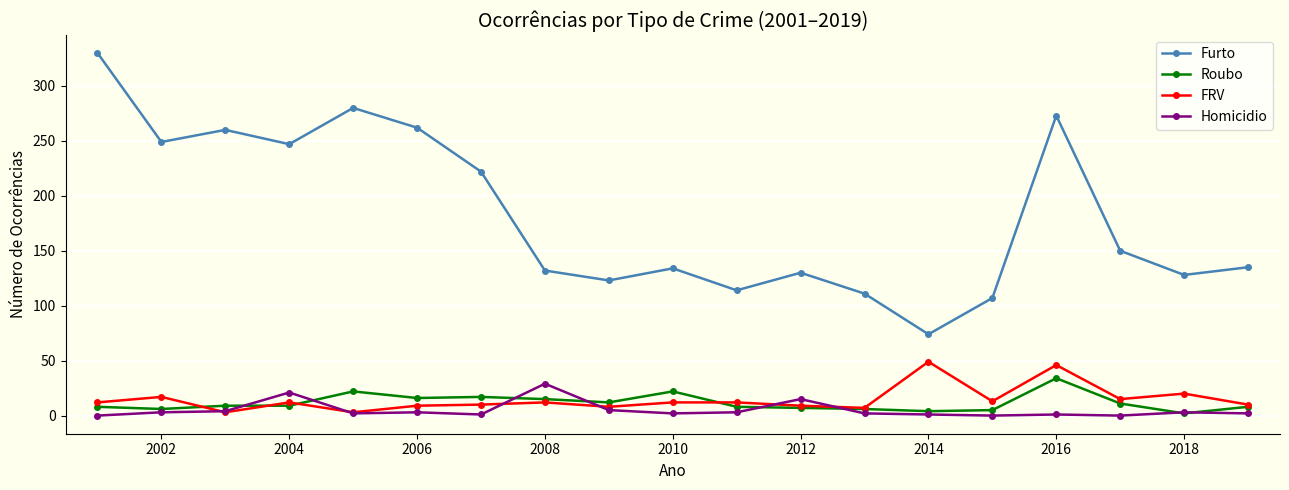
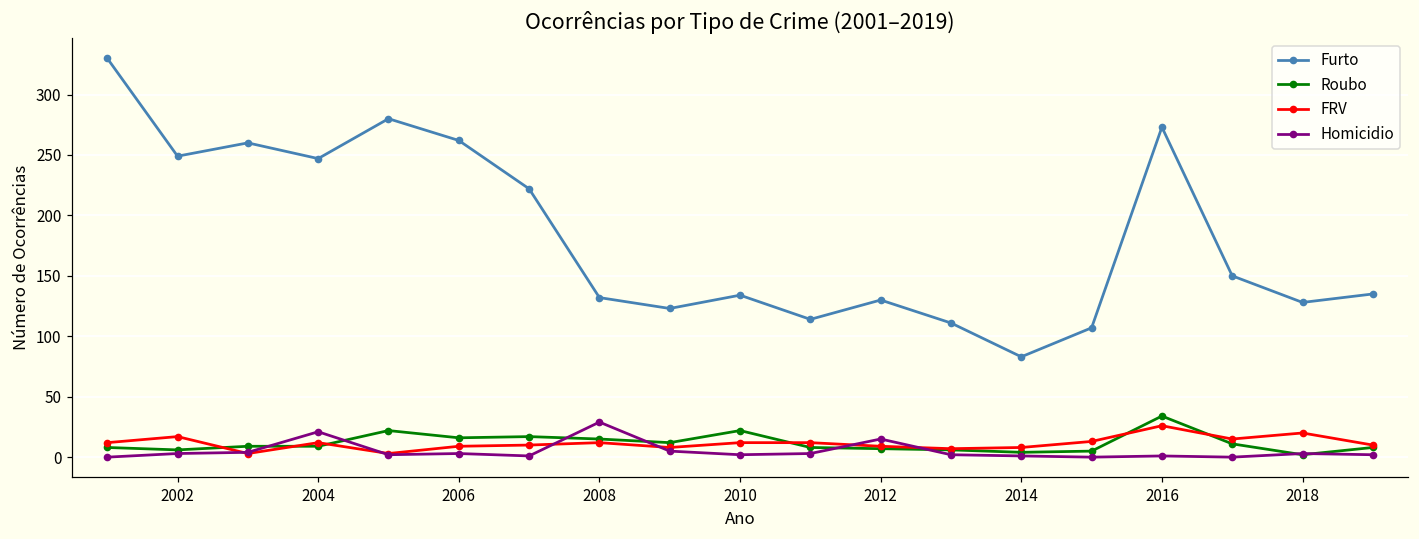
  {
    "Furto": {
      "2002": 249,
      "2004": 247,
      "2006": 262,
      "2008": 132,
      "2010": 134,
      "2012": 130,
-     "2014": 74,
+     "2014": 83,
      "2016": 273,
      "2018": 128
    },
    "Roubo": {
      "2002": 6,
      "2004": 9,
      "2006": 16,
      "2008": 15,
      "2010": 22,
      "2014": 4,
      "2016": 34
    },
    "FRV": {
      "2002": 17,
      "2004": 12,
      "2006": 9,
      "2008": 12,
      "2010": 12,
-     "2014": 49,
-     "2016": 46,
+     "2014": 8,
+     "2016": 26,
      "2018": 20
    },
    "Homicidio": {
      "2002": 3,
      "2004": 21,
      "2006": 3,
      "2008": 29,
      "2010": 2,
      "2012": 15,
      "2014": 1,
      "2016": 1
    }
  }
